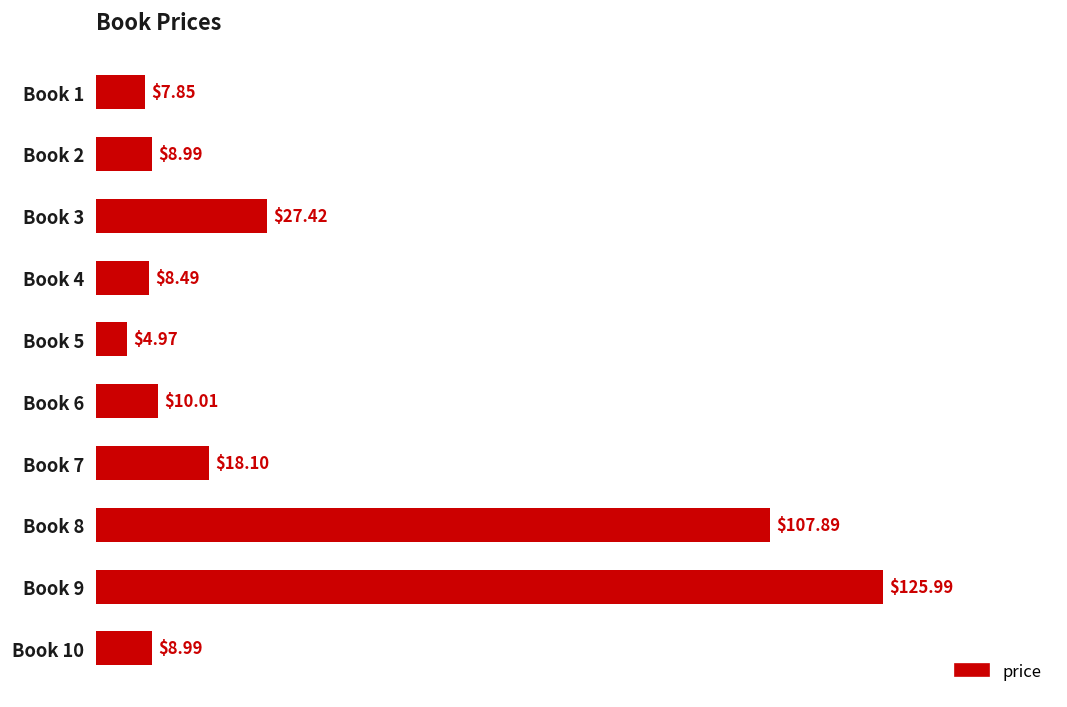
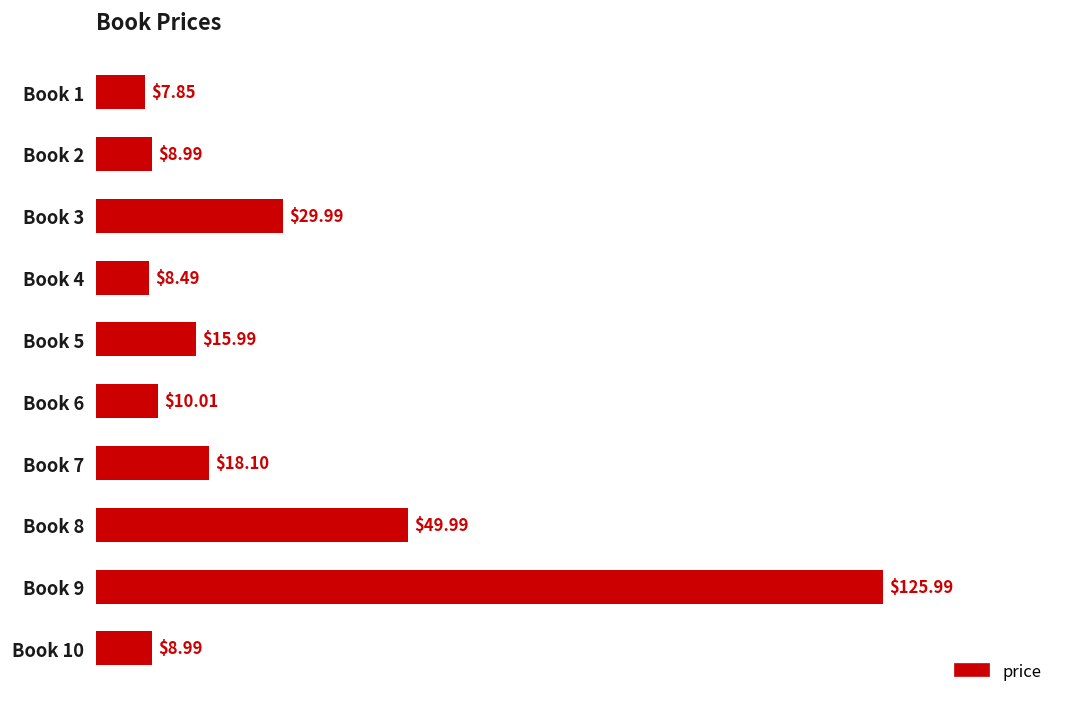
  {
    "Book 1": "$7.85",
    "Book 2": "$8.99",
-   "Book 3": "$27.42",
+   "Book 3": "$29.99",
    "Book 4": "$8.49",
-   "Book 5": "$4.97",
+   "Book 5": "$15.99",
    "Book 6": "$10.01",
    "Book 7": "$18.10",
-   "Book 8": "$107.89",
+   "Book 8": "$49.99",
    "Book 9": "$125.99",
    "Book 10": "$8.99"
  }
